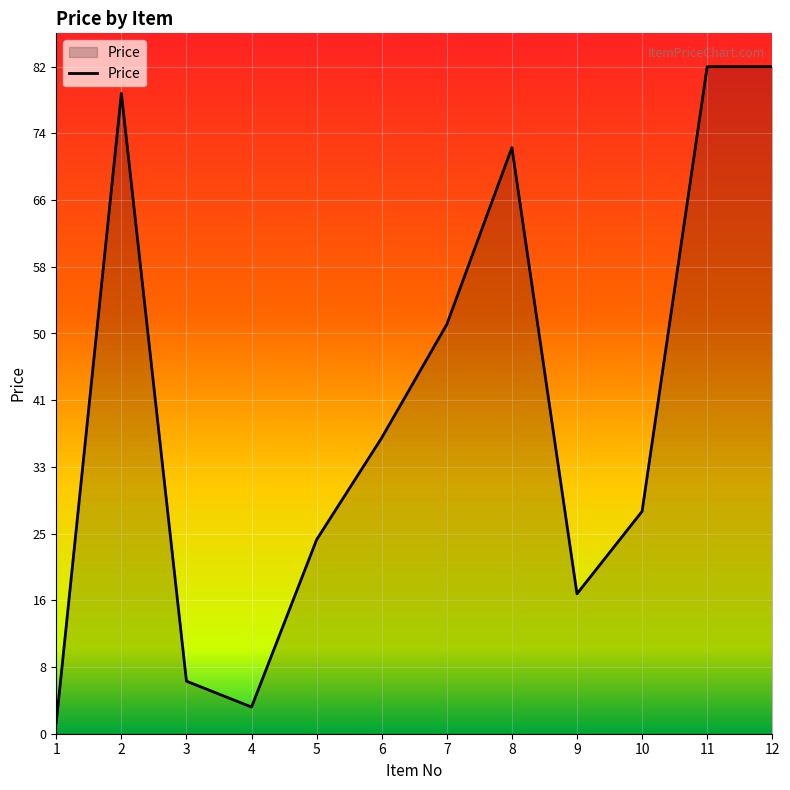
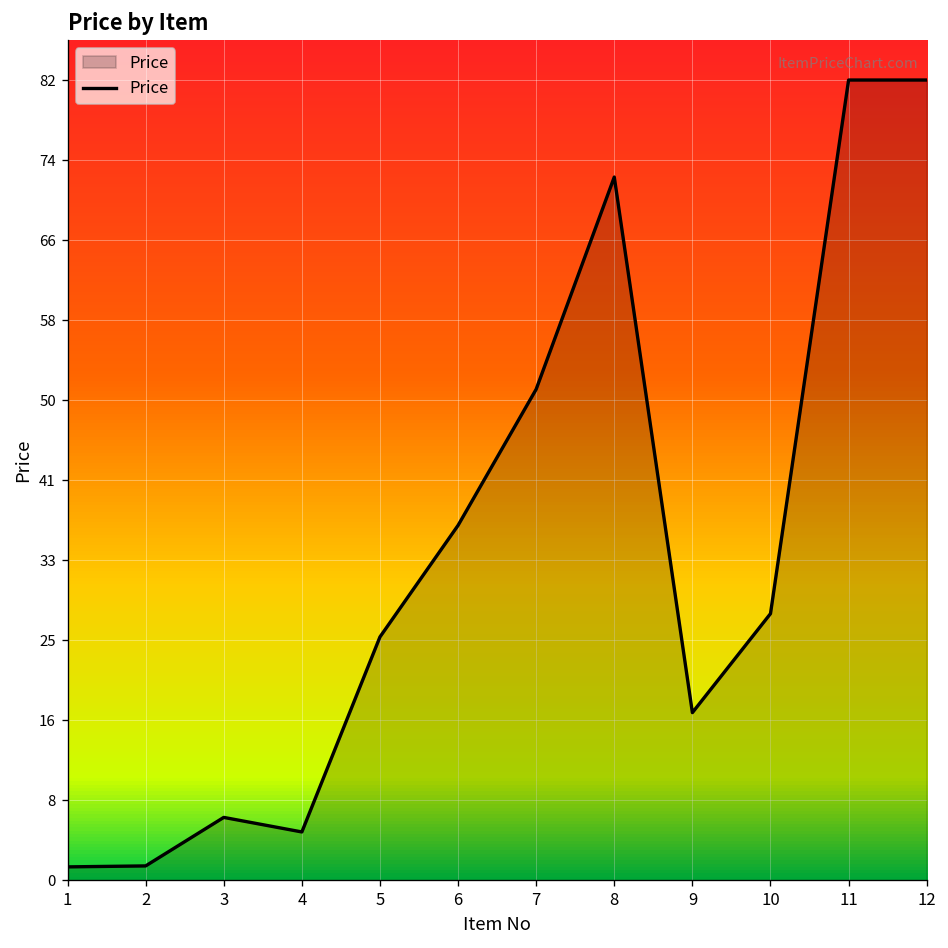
  {
    "1": 1,
-   "2": 79,
+   "2": 2,
    "3": 7,
-   "4": 3,
-   "5": 24,
+   "4": 5,
+   "5": 25,
    "6": 37,
    "7": 51,
    "8": 73,
    "9": 17,
    "10": 28,
    "11": 83,
    "12": 83
  }
